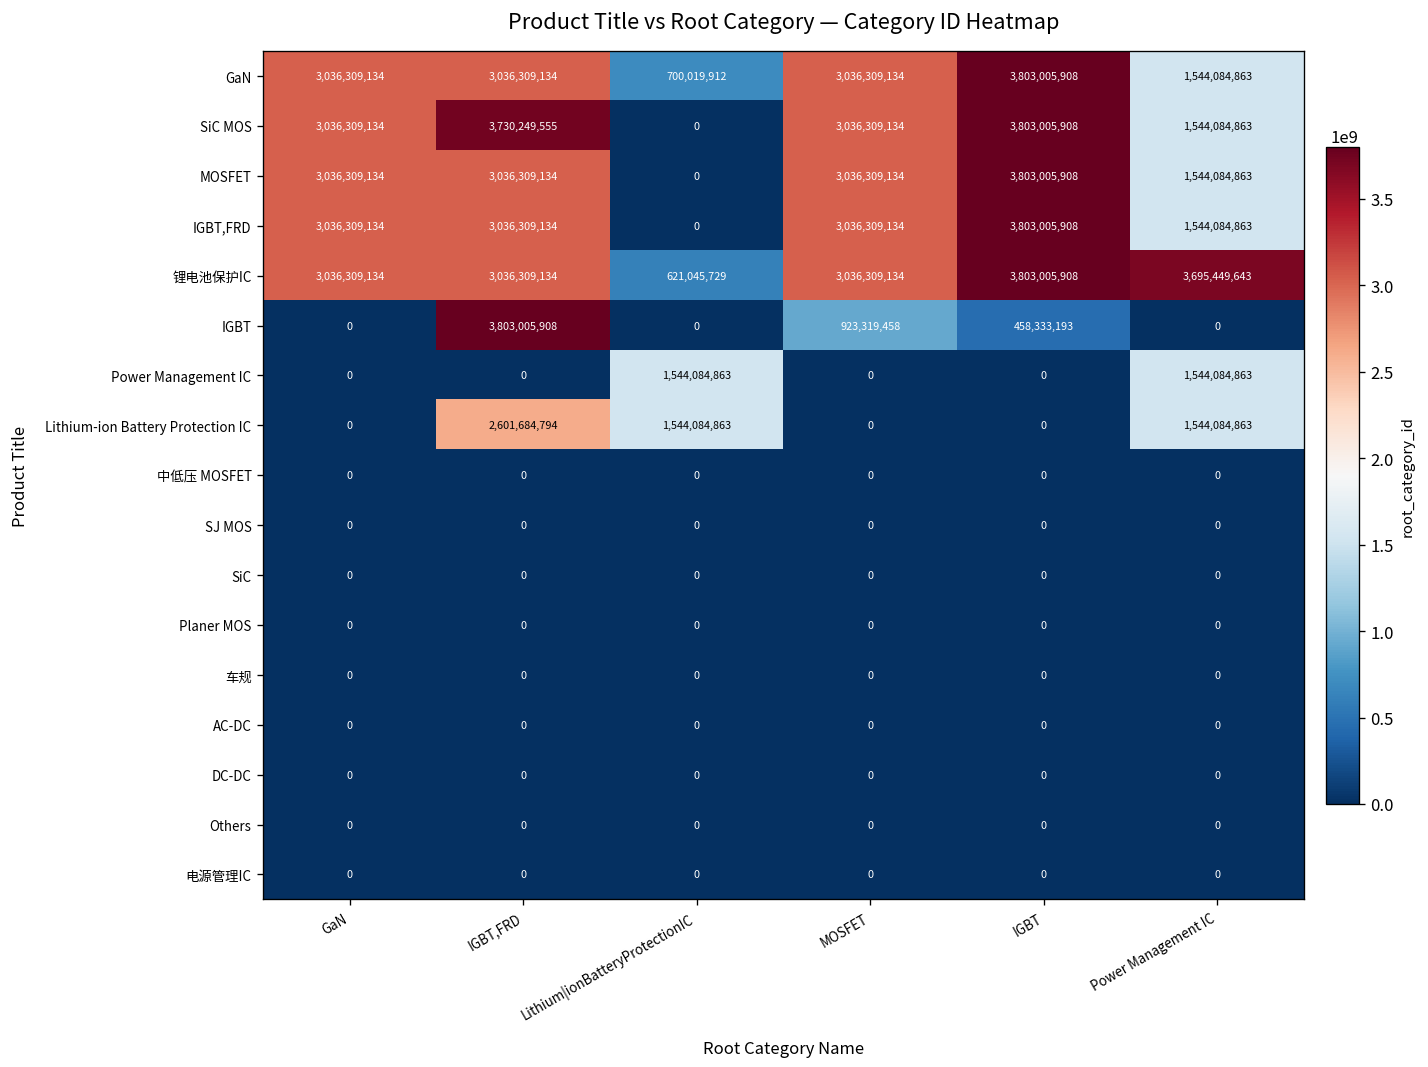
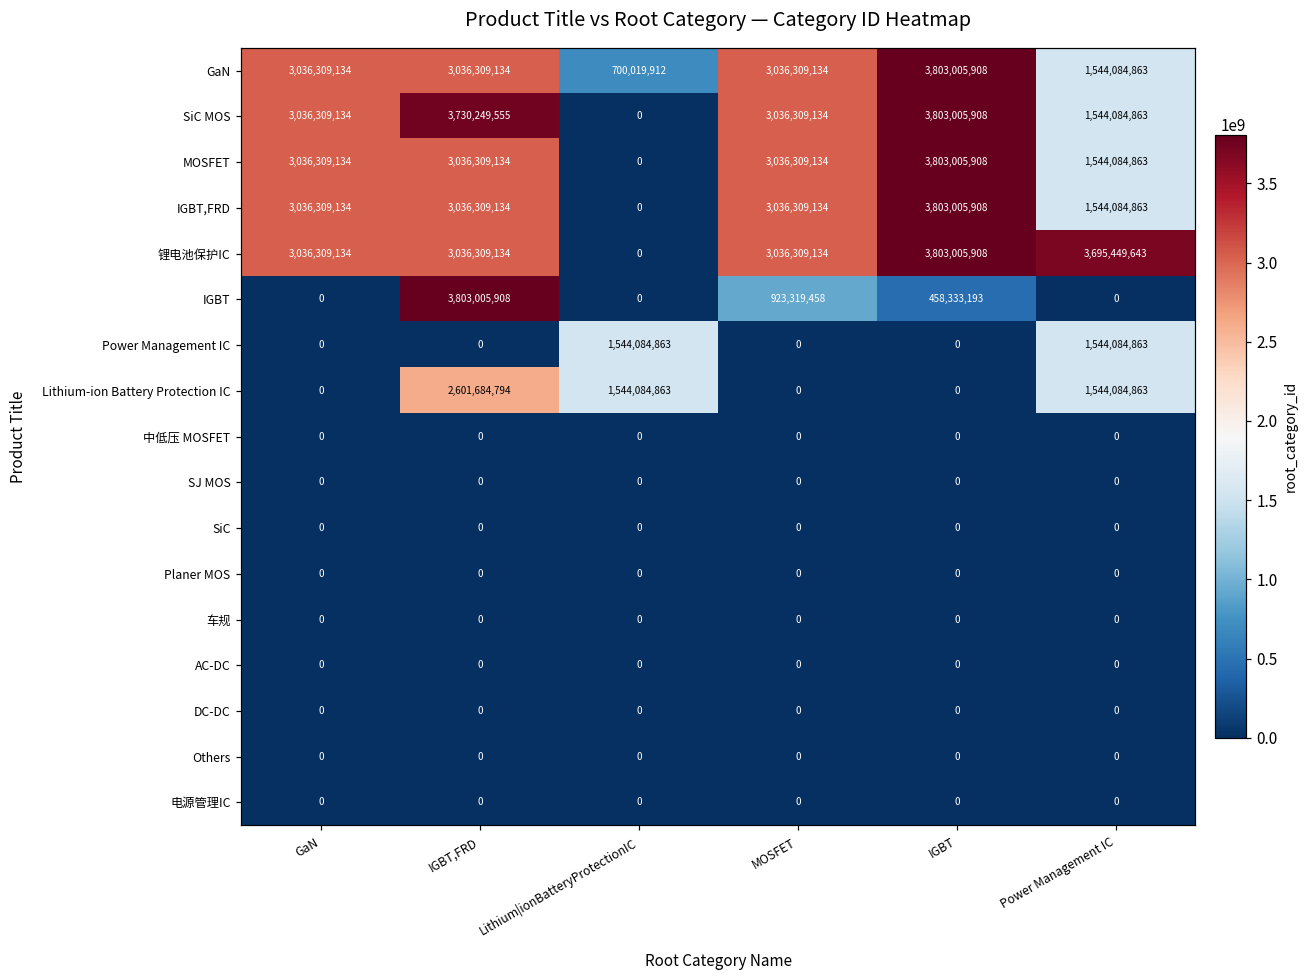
  {
    "GaN": {
      "GaN": "3,036,309,134",
      "IGBT,FRD": "3,036,309,134",
      "Lithium|ionBatteryProtectionIC": "700,019,912",
      "MOSFET": "3,036,309,134",
      "IGBT": "3,803,005,908",
      "Power Management IC": "1,544,084,863"
    },
    "SiC MOS": {
      "GaN": "3,036,309,134",
      "IGBT,FRD": "3,730,249,555",
      "Lithium|ionBatteryProtectionIC": "0",
      "MOSFET": "3,036,309,134",
      "IGBT": "3,803,005,908",
      "Power Management IC": "1,544,084,863"
    },
    "MOSFET": {
      "GaN": "3,036,309,134",
      "IGBT,FRD": "3,036,309,134",
      "Lithium|ionBatteryProtectionIC": "0",
      "MOSFET": "3,036,309,134",
      "IGBT": "3,803,005,908",
      "Power Management IC": "1,544,084,863"
    },
    "IGBT,FRD": {
      "GaN": "3,036,309,134",
      "IGBT,FRD": "3,036,309,134",
      "Lithium|ionBatteryProtectionIC": "0",
      "MOSFET": "3,036,309,134",
      "IGBT": "3,803,005,908",
      "Power Management IC": "1,544,084,863"
    },
    "锂电池保护IC": {
      "GaN": "3,036,309,134",
      "IGBT,FRD": "3,036,309,134",
-     "Lithium|ionBatteryProtectionIC": "621,045,729",
+     "Lithium|ionBatteryProtectionIC": "0",
      "MOSFET": "3,036,309,134",
      "IGBT": "3,803,005,908",
      "Power Management IC": "3,695,449,643"
    },
    "IGBT": {
      "GaN": "0",
      "IGBT,FRD": "3,803,005,908",
      "Lithium|ionBatteryProtectionIC": "0",
      "MOSFET": "923,319,458",
      "IGBT": "458,333,193",
      "Power Management IC": "0"
    },
    "Power Management IC": {
      "GaN": "0",
      "IGBT,FRD": "0",
      "Lithium|ionBatteryProtectionIC": "1,544,084,863",
      "MOSFET": "0",
      "IGBT": "0",
      "Power Management IC": "1,544,084,863"
    },
    "Lithium-ion Battery Protection IC": {
      "GaN": "0",
      "IGBT,FRD": "2,601,684,794",
      "Lithium|ionBatteryProtectionIC": "1,544,084,863",
      "MOSFET": "0",
      "IGBT": "0",
      "Power Management IC": "1,544,084,863"
    },
    "中低压 MOSFET": {
      "GaN": "0",
      "IGBT,FRD": "0",
      "Lithium|ionBatteryProtectionIC": "0",
      "MOSFET": "0",
      "IGBT": "0",
      "Power Management IC": "0"
    },
    "SJ MOS": {
      "GaN": "0",
      "IGBT,FRD": "0",
      "Lithium|ionBatteryProtectionIC": "0",
      "MOSFET": "0",
      "IGBT": "0",
      "Power Management IC": "0"
    },
    "SiC": {
      "GaN": "0",
      "IGBT,FRD": "0",
      "Lithium|ionBatteryProtectionIC": "0",
      "MOSFET": "0",
      "IGBT": "0",
      "Power Management IC": "0"
    },
    "Planer MOS": {
      "GaN": "0",
      "IGBT,FRD": "0",
      "Lithium|ionBatteryProtectionIC": "0",
      "MOSFET": "0",
      "IGBT": "0",
      "Power Management IC": "0"
    },
    "车规": {
      "GaN": "0",
      "IGBT,FRD": "0",
      "Lithium|ionBatteryProtectionIC": "0",
      "MOSFET": "0",
      "IGBT": "0",
      "Power Management IC": "0"
    },
    "AC-DC": {
      "GaN": "0",
      "IGBT,FRD": "0",
      "Lithium|ionBatteryProtectionIC": "0",
      "MOSFET": "0",
      "IGBT": "0",
      "Power Management IC": "0"
    },
    "DC-DC": {
      "GaN": "0",
      "IGBT,FRD": "0",
      "Lithium|ionBatteryProtectionIC": "0",
      "MOSFET": "0",
      "IGBT": "0",
      "Power Management IC": "0"
    },
    "Others": {
      "GaN": "0",
      "IGBT,FRD": "0",
      "Lithium|ionBatteryProtectionIC": "0",
      "MOSFET": "0",
      "IGBT": "0",
      "Power Management IC": "0"
    },
    "电源管理IC": {
      "GaN": "0",
      "IGBT,FRD": "0",
      "Lithium|ionBatteryProtectionIC": "0",
      "MOSFET": "0",
      "IGBT": "0",
      "Power Management IC": "0"
    }
  }
